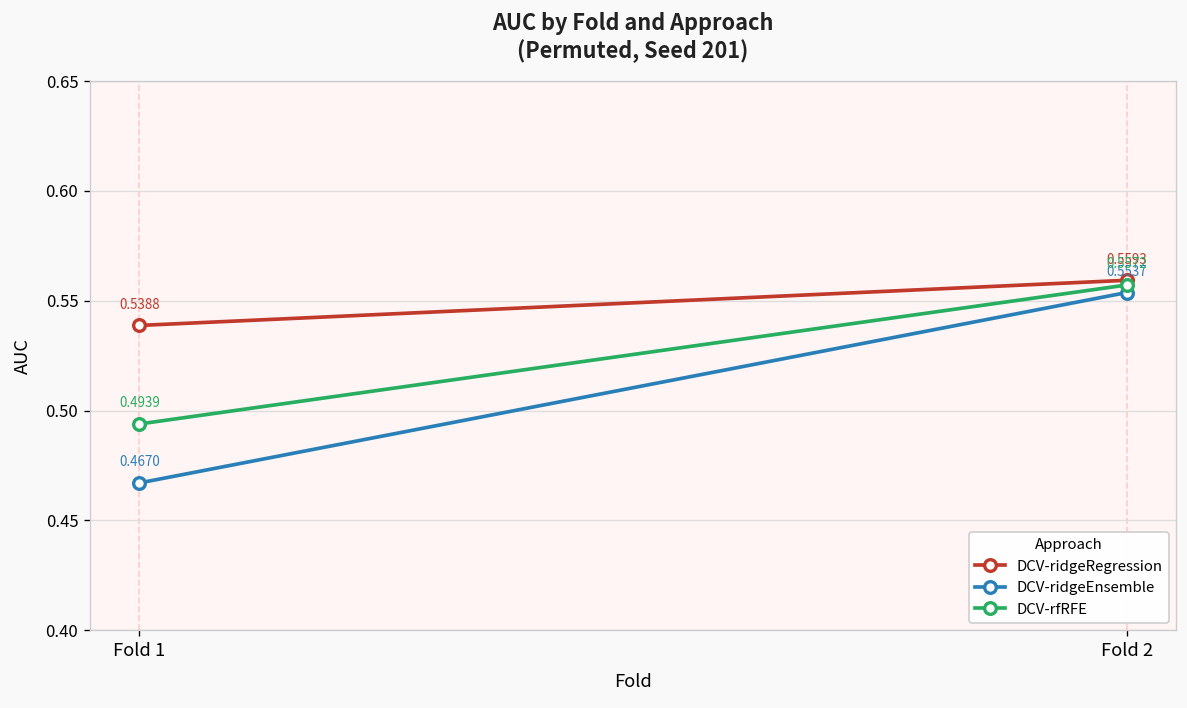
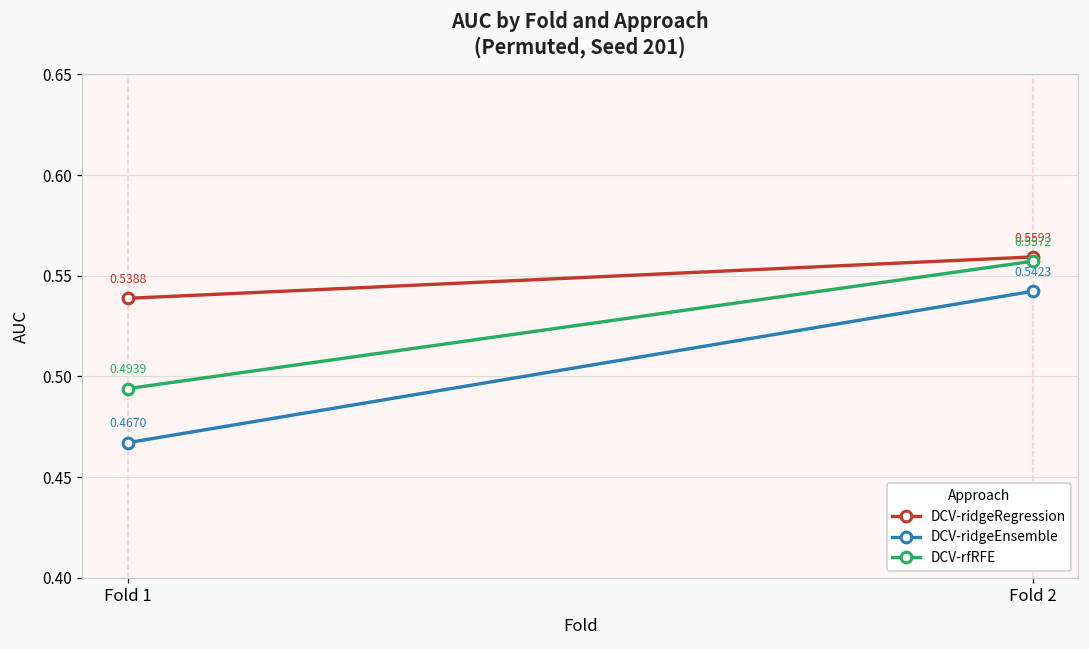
  {
    "DCV-ridgeRegression": {
      "Fold 1": 0.5388
    },
    "DCV-ridgeEnsemble": {
      "Fold 1": 0.4670,
-     "Fold 2": 0.5537
+     "Fold 2": 0.5423
    },
    "DCV-rfRFE": {
      "Fold 1": 0.4939
    }
  }
